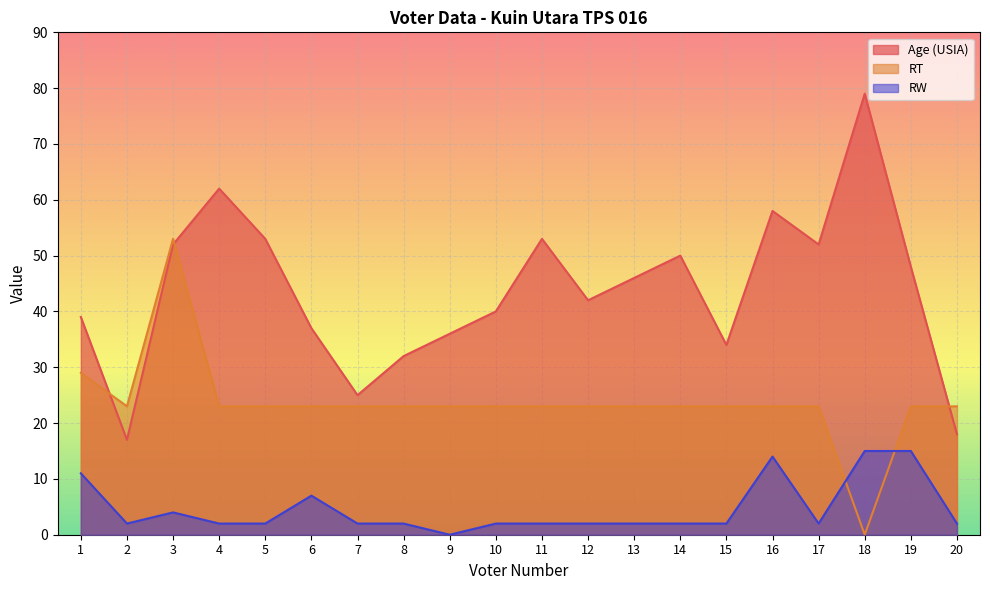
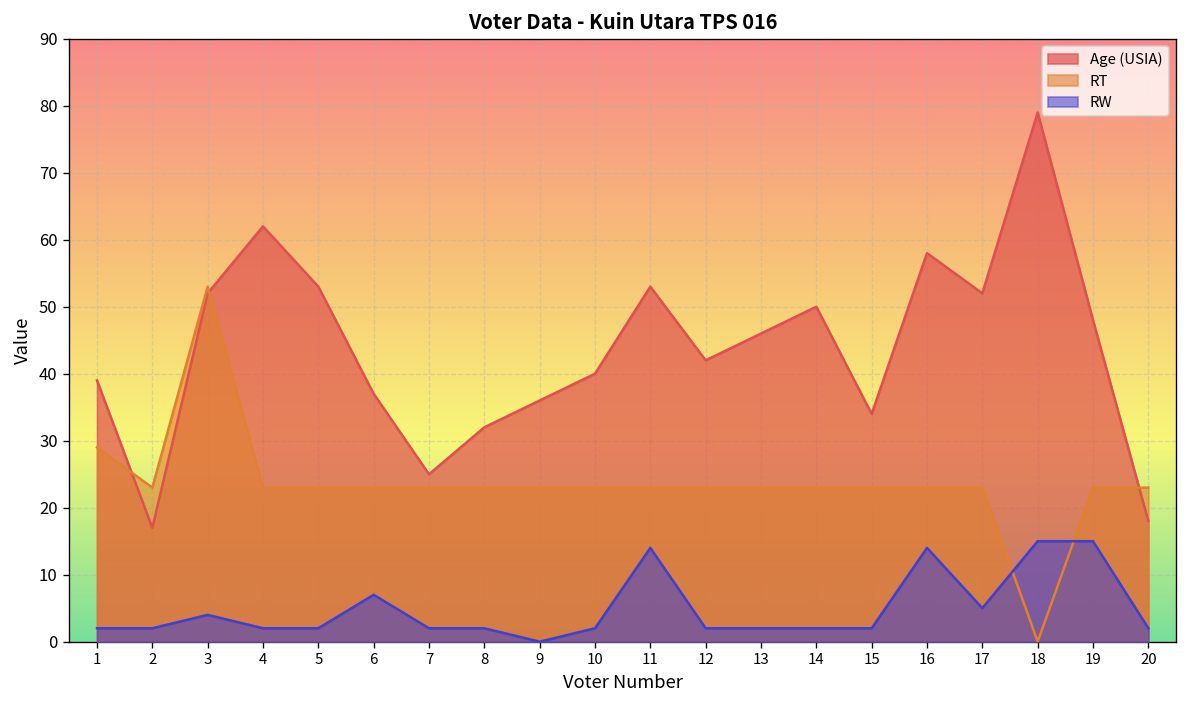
  {
    "RW": {
-     "1": 11,
+     "1": 2,
      "2": 2,
      "3": 4,
      "4": 2,
      "5": 2,
      "6": 7,
      "7": 2,
      "8": 2,
      "9": 0,
      "10": 2,
-     "11": 2,
+     "11": 14,
      "12": 2,
      "13": 2,
      "14": 2,
      "15": 2,
      "16": 14,
-     "17": 2,
+     "17": 5,
      "18": 15,
      "19": 15,
      "20": 2
    }
  }
